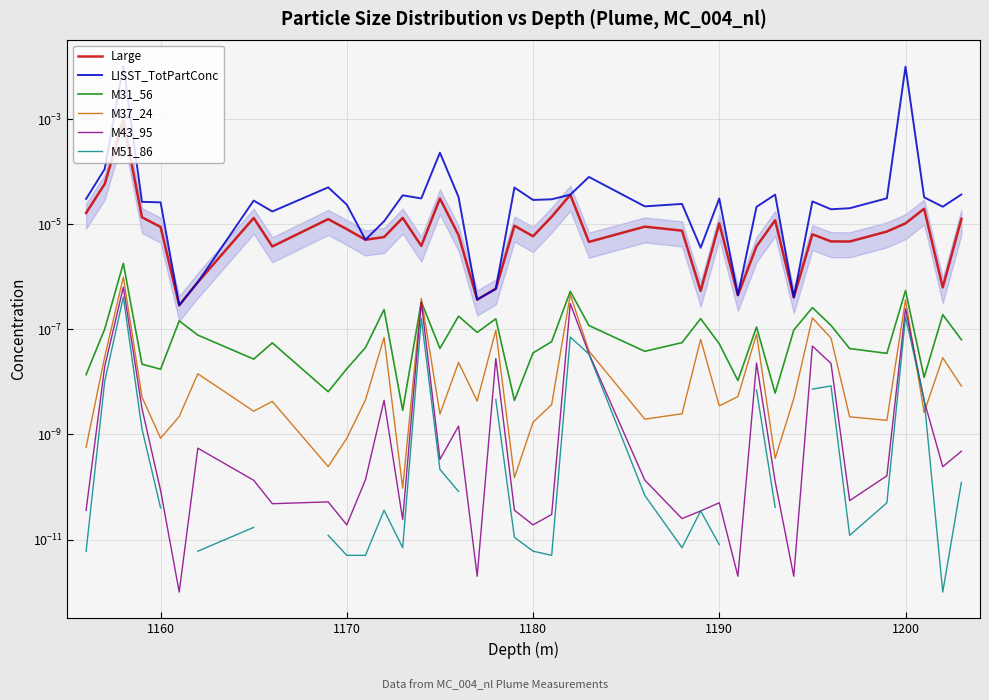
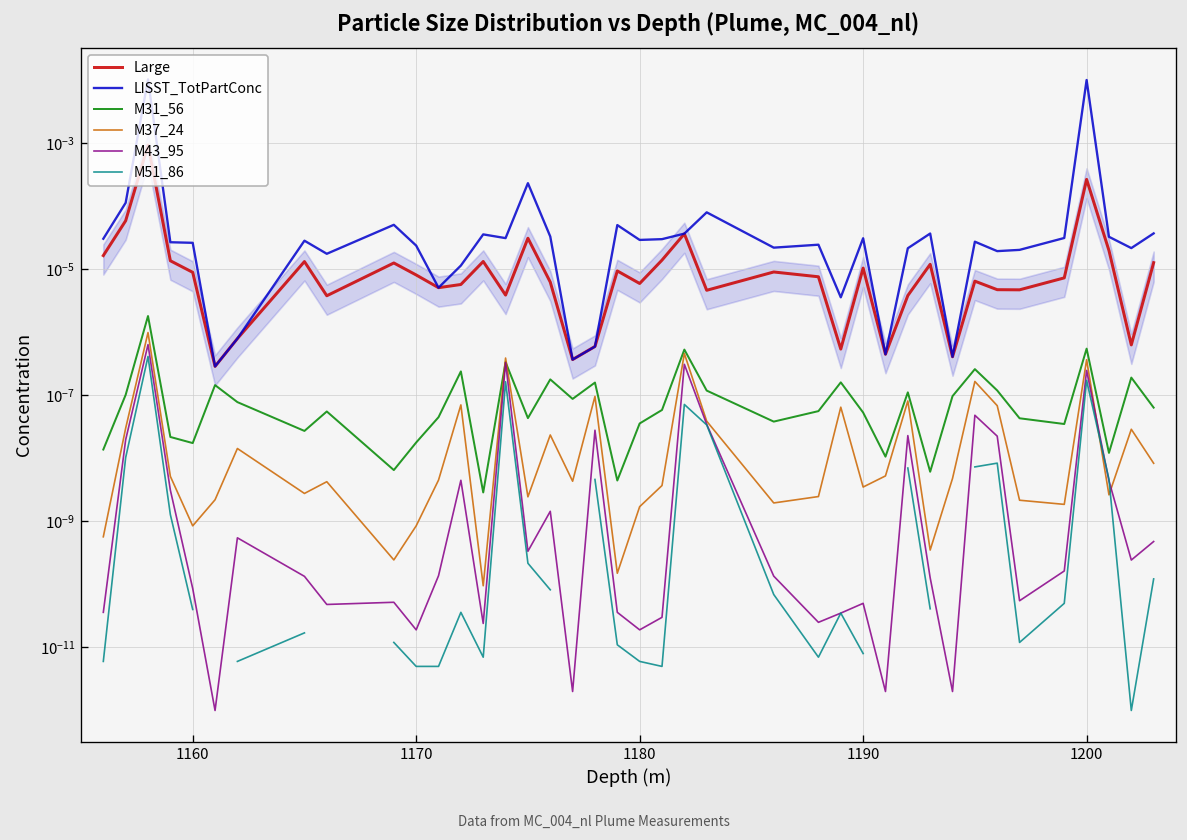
  {
    "Large": {
      "1160": 0.000009,
      "1170": 0.000008,
      "1180": 0.000006,
      "1190": 0.000010,
-     "1200": 0.000010
+     "1200": 0.0003
    },
    "M31_56": {
      "1160": 0.000000017,
      "1170": 0.000000018,
      "1180": 0.00000004,
      "1190": 0.00000005,
      "1200": 0.0000005
    },
    "M37_24": {
      "1160": 0.0000000008,
      "1170": 0.0000000008,
      "1180": 0.0000000017,
      "1190": 0.000000003,
      "1200": 0.0000004
    },
    "M43_95": {
      "1160": 0.00000000009,
      "1170": 0.000000000019,
      "1180": 0.000000000019,
      "1190": 0.00000000005,
      "1200": 0.0000002
    },
    "M51_86": {
      "1160": 0.00000000004,
      "1170": 0.000000000005,
      "1180": 0.000000000006,
      "1190": 0.000000000008,
      "1200": 0.00000017
    }
  }
